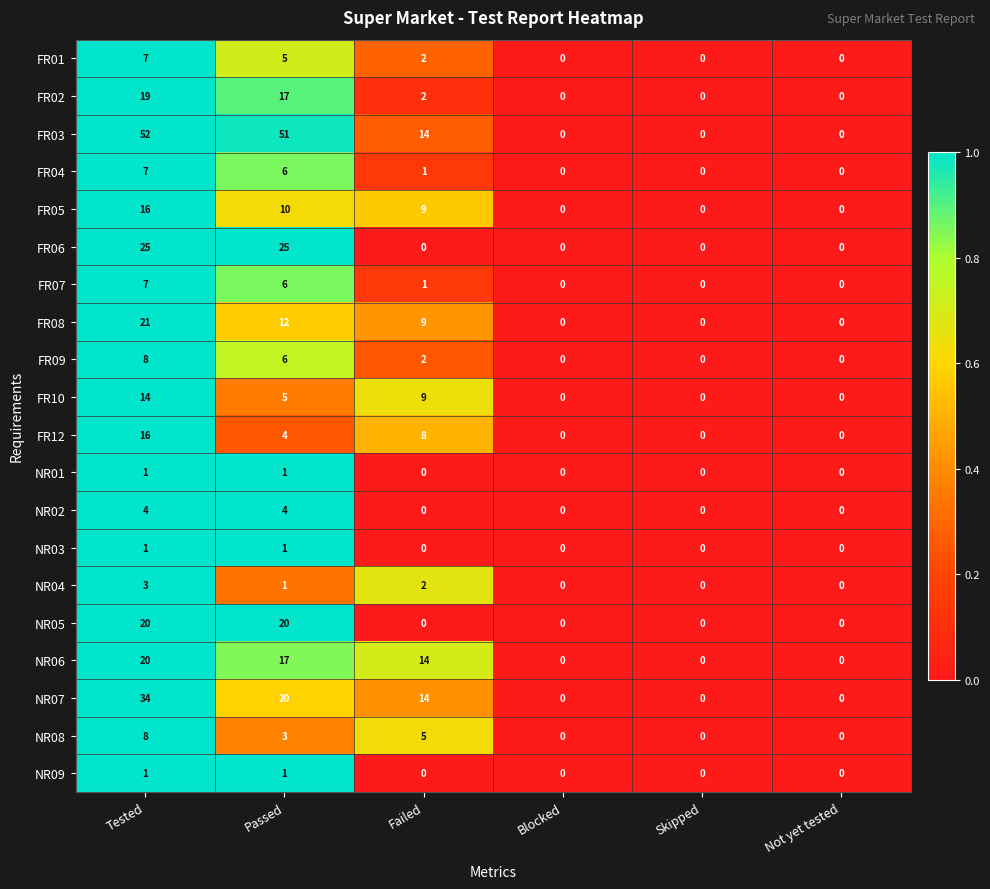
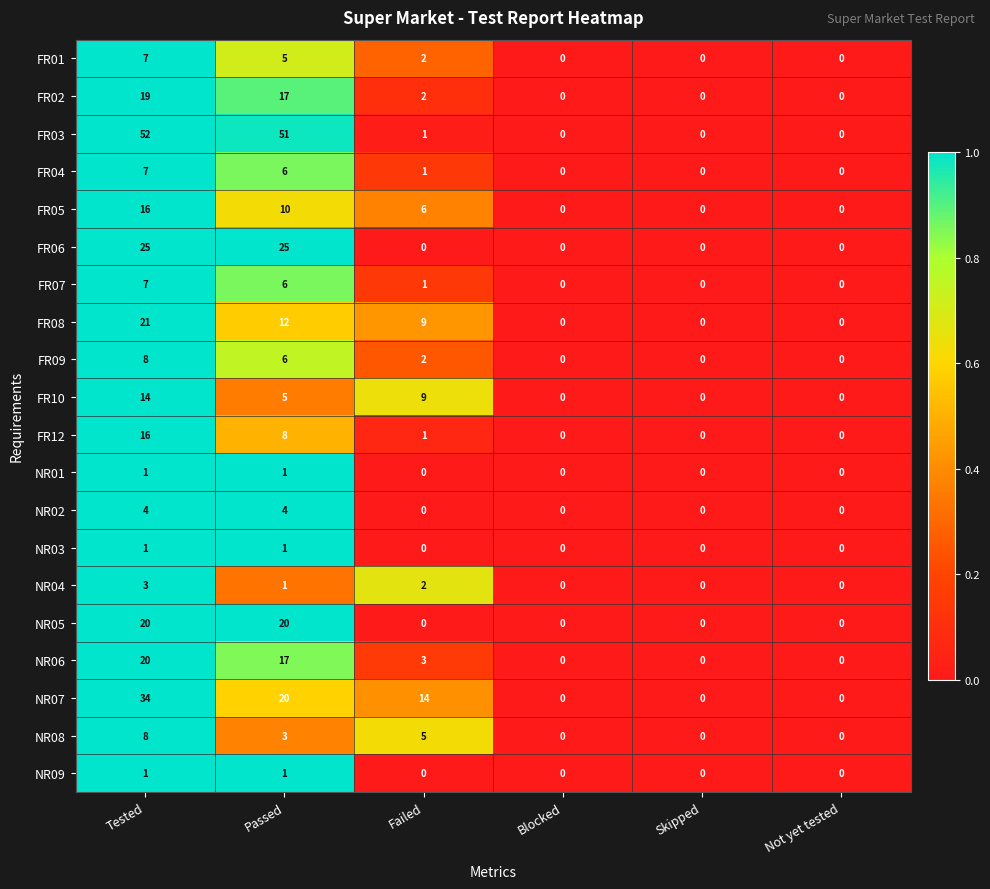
  {
    "FR01": {
      "Tested": 7,
      "Passed": 5,
      "Failed": 2,
      "Blocked": 0,
      "Skipped": 0,
      "Not yet tested": 0
    },
    "FR02": {
      "Tested": 19,
      "Passed": 17,
      "Failed": 2,
      "Blocked": 0,
      "Skipped": 0,
      "Not yet tested": 0
    },
    "FR03": {
      "Tested": 52,
      "Passed": 51,
-     "Failed": 14,
+     "Failed": 1,
      "Blocked": 0,
      "Skipped": 0,
      "Not yet tested": 0
    },
    "FR04": {
      "Tested": 7,
      "Passed": 6,
      "Failed": 1,
      "Blocked": 0,
      "Skipped": 0,
      "Not yet tested": 0
    },
    "FR05": {
      "Tested": 16,
      "Passed": 10,
-     "Failed": 9,
+     "Failed": 6,
      "Blocked": 0,
      "Skipped": 0,
      "Not yet tested": 0
    },
    "FR06": {
      "Tested": 25,
      "Passed": 25,
      "Failed": 0,
      "Blocked": 0,
      "Skipped": 0,
      "Not yet tested": 0
    },
    "FR07": {
      "Tested": 7,
      "Passed": 6,
      "Failed": 1,
      "Blocked": 0,
      "Skipped": 0,
      "Not yet tested": 0
    },
    "FR08": {
      "Tested": 21,
      "Passed": 12,
      "Failed": 9,
      "Blocked": 0,
      "Skipped": 0,
      "Not yet tested": 0
    },
    "FR09": {
      "Tested": 8,
      "Passed": 6,
      "Failed": 2,
      "Blocked": 0,
      "Skipped": 0,
      "Not yet tested": 0
    },
    "FR10": {
      "Tested": 14,
      "Passed": 5,
      "Failed": 9,
      "Blocked": 0,
      "Skipped": 0,
      "Not yet tested": 0
    },
    "FR12": {
      "Tested": 16,
-     "Passed": 4,
-     "Failed": 8,
+     "Passed": 8,
+     "Failed": 1,
      "Blocked": 0,
      "Skipped": 0,
      "Not yet tested": 0
    },
    "NR01": {
      "Tested": 1,
      "Passed": 1,
      "Failed": 0,
      "Blocked": 0,
      "Skipped": 0,
      "Not yet tested": 0
    },
    "NR02": {
      "Tested": 4,
      "Passed": 4,
      "Failed": 0,
      "Blocked": 0,
      "Skipped": 0,
      "Not yet tested": 0
    },
    "NR03": {
      "Tested": 1,
      "Passed": 1,
      "Failed": 0,
      "Blocked": 0,
      "Skipped": 0,
      "Not yet tested": 0
    },
    "NR04": {
      "Tested": 3,
      "Passed": 1,
      "Failed": 2,
      "Blocked": 0,
      "Skipped": 0,
      "Not yet tested": 0
    },
    "NR05": {
      "Tested": 20,
      "Passed": 20,
      "Failed": 0,
      "Blocked": 0,
      "Skipped": 0,
      "Not yet tested": 0
    },
    "NR06": {
      "Tested": 20,
      "Passed": 17,
-     "Failed": 14,
+     "Failed": 3,
      "Blocked": 0,
      "Skipped": 0,
      "Not yet tested": 0
    },
    "NR07": {
      "Tested": 34,
      "Passed": 20,
      "Failed": 14,
      "Blocked": 0,
      "Skipped": 0,
      "Not yet tested": 0
    },
    "NR08": {
      "Tested": 8,
      "Passed": 3,
      "Failed": 5,
      "Blocked": 0,
      "Skipped": 0,
      "Not yet tested": 0
    },
    "NR09": {
      "Tested": 1,
      "Passed": 1,
      "Failed": 0,
      "Blocked": 0,
      "Skipped": 0,
      "Not yet tested": 0
    }
  }
